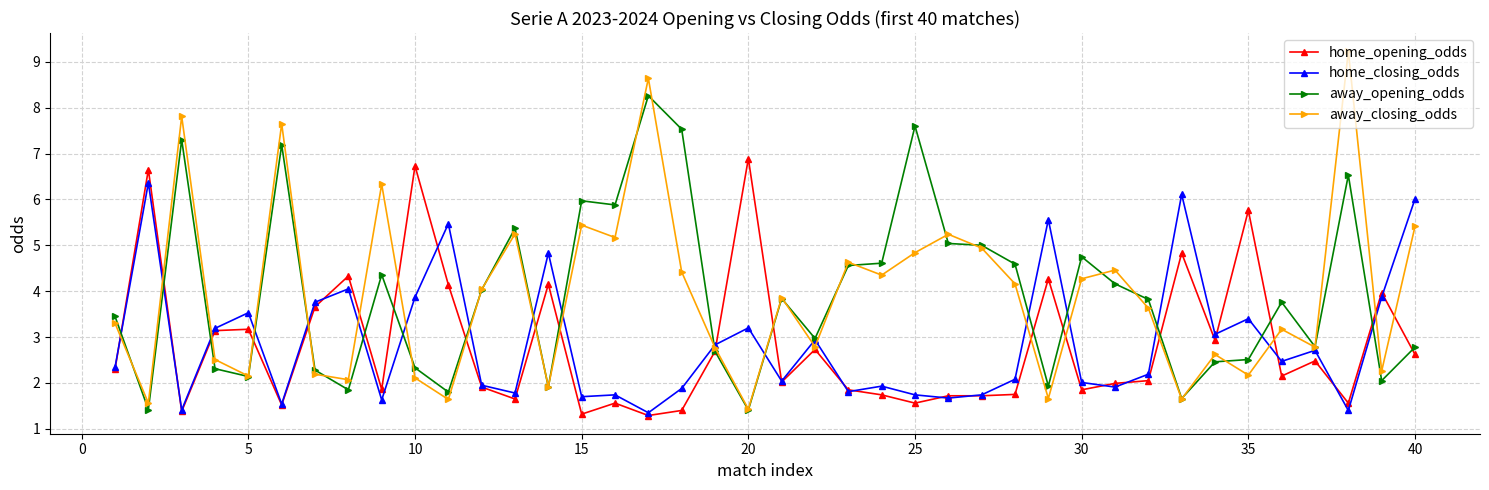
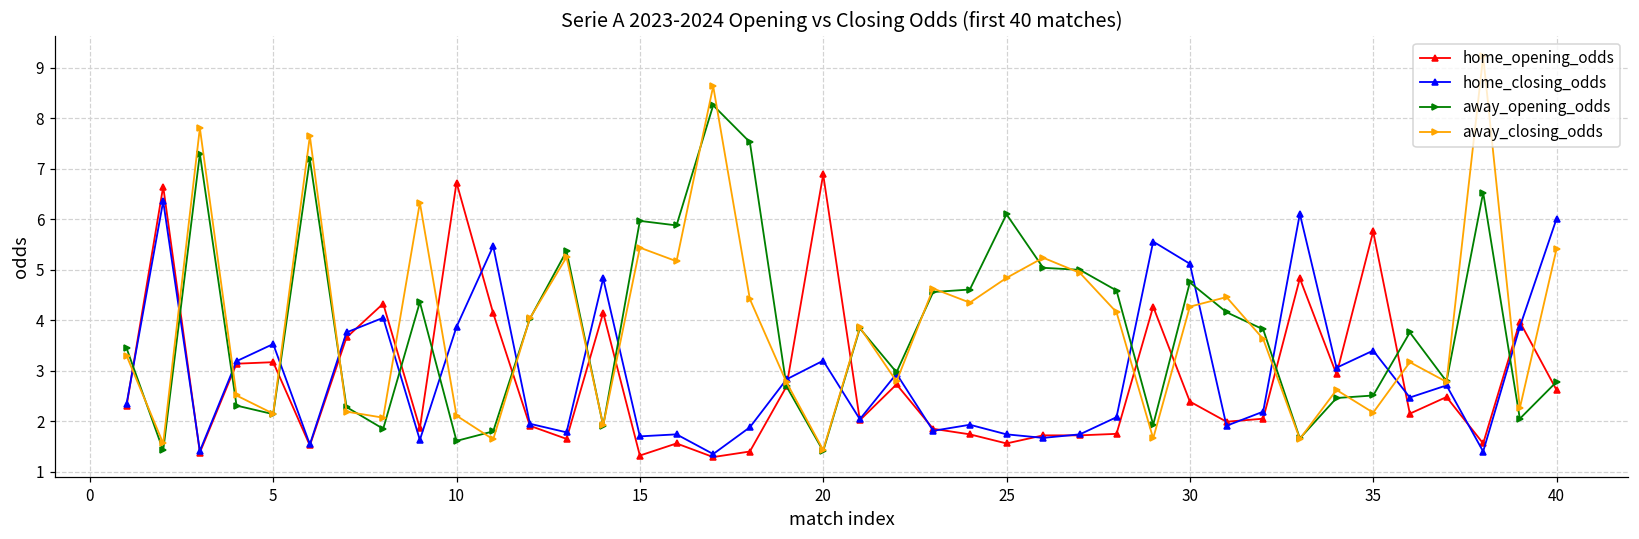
  {
    "home_opening_odds": {
      "5": 3.2,
      "10": 6.7,
      "15": 1.3,
      "20": 6.9,
      "25": 1.6,
-     "30": 1.9,
+     "30": 2.4,
      "35": 5.8,
      "40": 2.6
    },
    "home_closing_odds": {
      "5": 3.5,
      "10": 3.9,
      "15": 1.7,
      "20": 3.2,
      "25": 1.7,
-     "30": 2.0,
+     "30": 5.1,
      "35": 3.4,
      "40": 6.0
    },
    "away_opening_odds": {
-     "10": 2.3,
+     "10": 1.6,
      "15": 6.0,
-     "25": 7.6,
+     "25": 6.1,
      "30": 4.8,
      "35": 2.5,
      "40": 2.8
    },
    "away_closing_odds": {
      "10": 2.1,
      "15": 5.4,
      "25": 4.8,
      "30": 4.3,
      "35": 2.2,
      "40": 5.4
    }
  }
